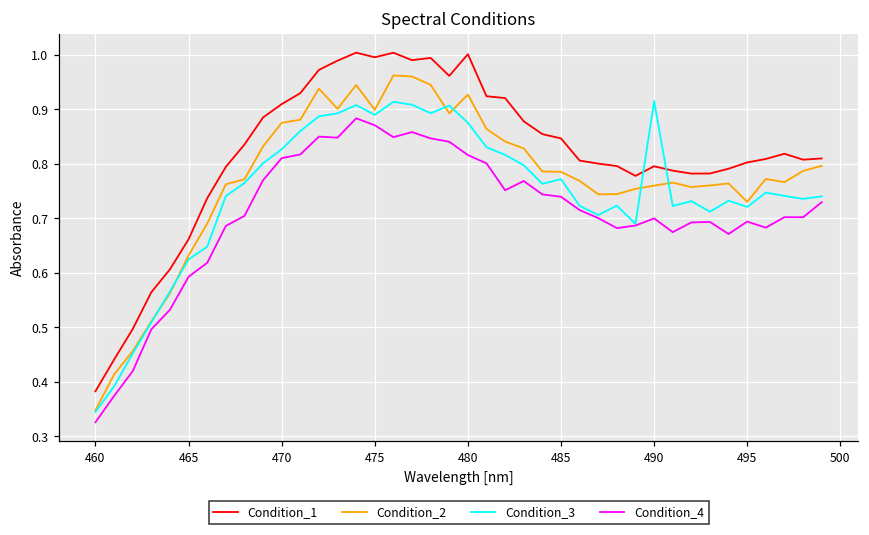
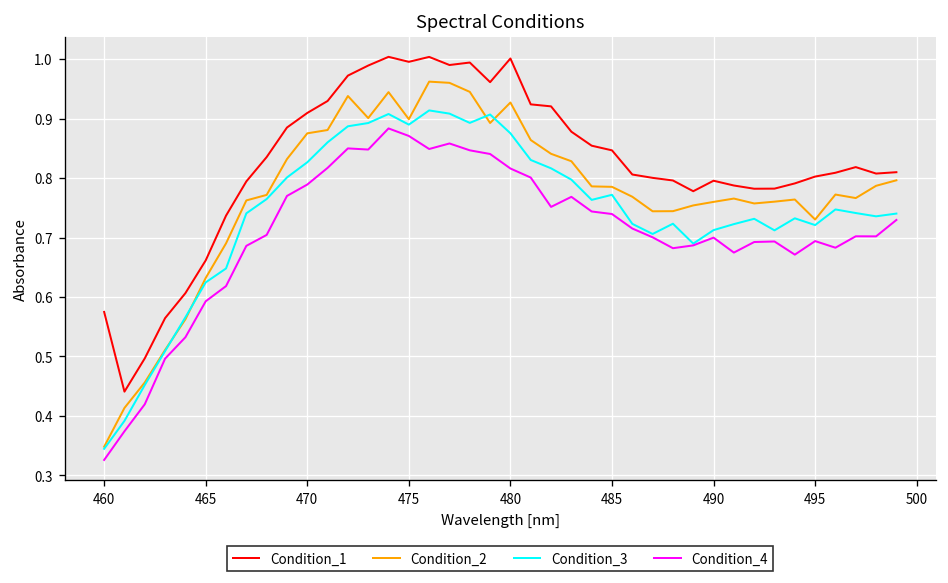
  {
    "Condition_1": {
-     "460": 0.38,
+     "460": 0.57,
      "465": 0.66,
      "470": 0.91,
      "475": 1.00,
      "480": 1.00,
      "485": 0.85,
      "490": 0.80,
      "495": 0.80
    },
    "Condition_2": {
      "465": 0.63,
      "470": 0.88,
      "475": 0.90,
      "480": 0.93,
      "485": 0.79,
      "490": 0.76,
      "495": 0.73
    },
    "Condition_3": {
      "465": 0.62,
      "470": 0.83,
      "475": 0.89,
      "480": 0.88,
      "485": 0.77,
-     "490": 0.92,
+     "490": 0.71,
      "495": 0.72
    },
    "Condition_4": {
      "460": 0.33,
      "465": 0.59,
-     "470": 0.81,
+     "470": 0.79,
      "475": 0.87,
      "480": 0.82,
      "485": 0.74,
      "490": 0.70,
      "495": 0.69
    }
  }
